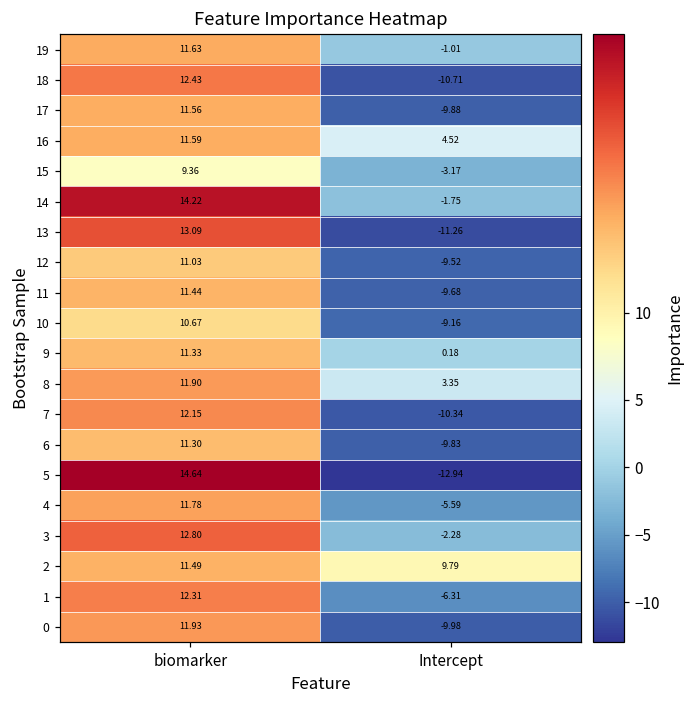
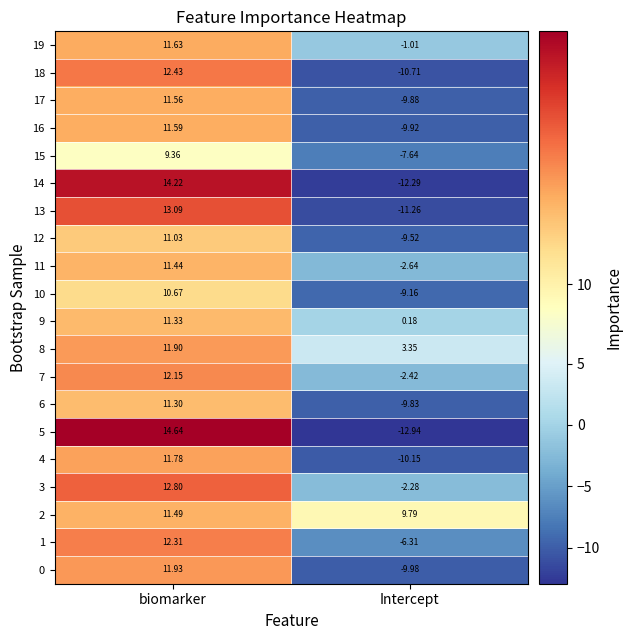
  {
    "19": {
      "biomarker": 11.63,
      "Intercept": -1.01
    },
    "18": {
      "biomarker": 12.43,
      "Intercept": -10.71
    },
    "17": {
      "biomarker": 11.56,
      "Intercept": -9.88
    },
    "16": {
      "biomarker": 11.59,
-     "Intercept": 4.52
+     "Intercept": -9.92
    },
    "15": {
      "biomarker": 9.36,
-     "Intercept": -3.17
+     "Intercept": -7.64
    },
    "14": {
      "biomarker": 14.22,
-     "Intercept": -1.75
+     "Intercept": -12.29
    },
    "13": {
      "biomarker": 13.09,
      "Intercept": -11.26
    },
    "12": {
      "biomarker": 11.03,
      "Intercept": -9.52
    },
    "11": {
      "biomarker": 11.44,
-     "Intercept": -9.68
+     "Intercept": -2.64
    },
    "10": {
      "biomarker": 10.67,
      "Intercept": -9.16
    },
    "9": {
      "biomarker": 11.33,
      "Intercept": 0.18
    },
    "8": {
      "biomarker": 11.90,
      "Intercept": 3.35
    },
    "7": {
      "biomarker": 12.15,
-     "Intercept": -10.34
+     "Intercept": -2.42
    },
    "6": {
      "biomarker": 11.30,
      "Intercept": -9.83
    },
    "5": {
      "biomarker": 14.64,
      "Intercept": -12.94
    },
    "4": {
      "biomarker": 11.78,
-     "Intercept": -5.59
+     "Intercept": -10.15
    },
    "3": {
      "biomarker": 12.80,
      "Intercept": -2.28
    },
    "2": {
      "biomarker": 11.49,
      "Intercept": 9.79
    },
    "1": {
      "biomarker": 12.31,
      "Intercept": -6.31
    },
    "0": {
      "biomarker": 11.93,
      "Intercept": -9.98
    }
  }
